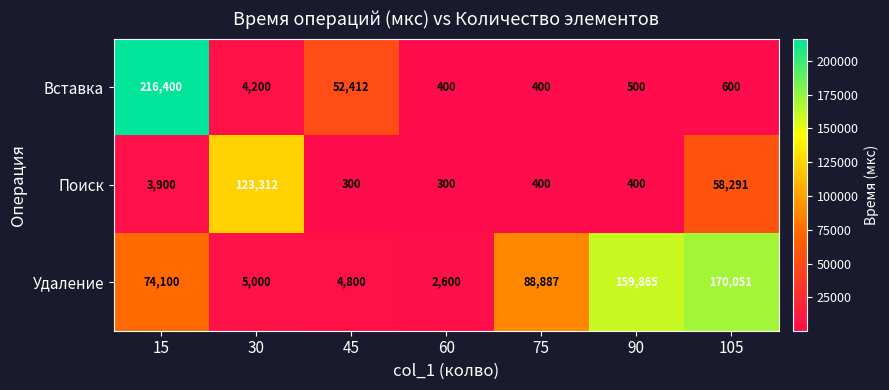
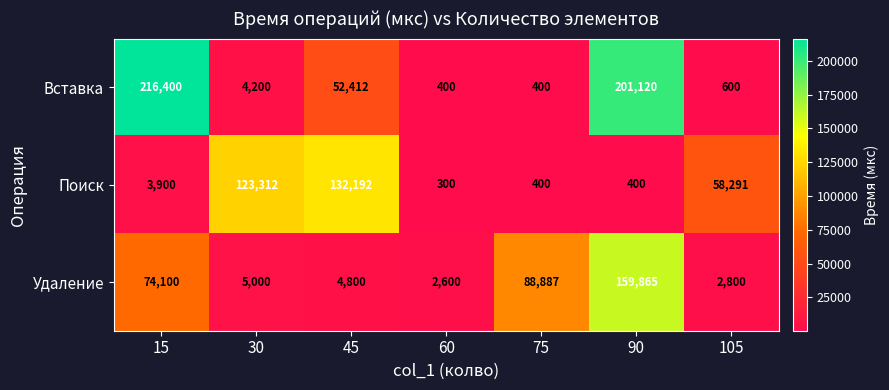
  {
    "Вставка": {
      "15": "216,400",
      "30": "4,200",
      "45": "52,412",
      "60": "400",
      "75": "400",
-     "90": "500",
+     "90": "201,120",
      "105": "600"
    },
    "Поиск": {
      "15": "3,900",
      "30": "123,312",
-     "45": "300",
+     "45": "132,192",
      "60": "300",
      "75": "400",
      "90": "400",
      "105": "58,291"
    },
    "Удаление": {
      "15": "74,100",
      "30": "5,000",
      "45": "4,800",
      "60": "2,600",
      "75": "88,887",
      "90": "159,865",
-     "105": "170,051"
+     "105": "2,800"
    }
  }
